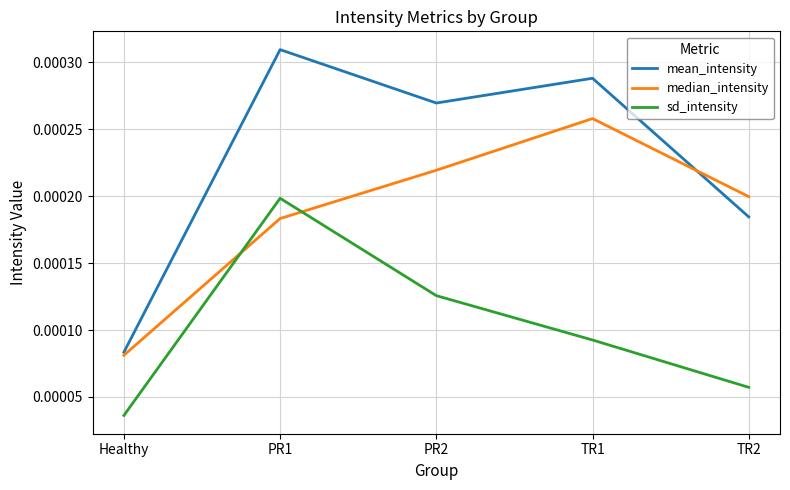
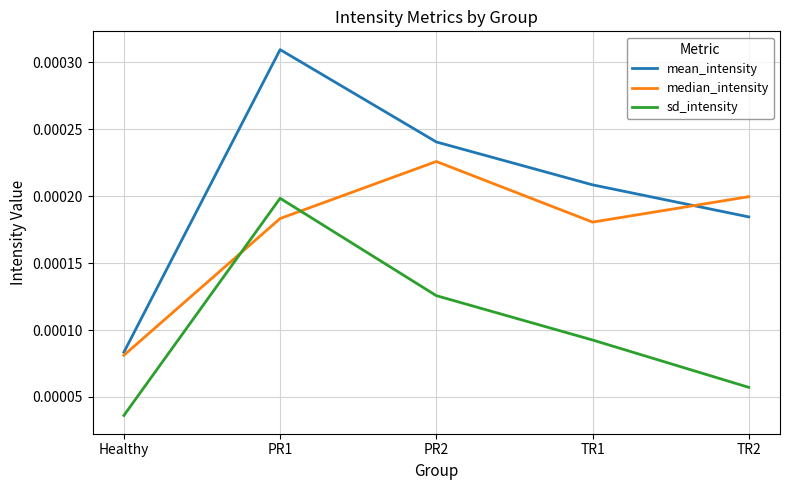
  {
    "mean_intensity": {
      "Healthy": 0.000083,
      "PR1": 0.000310,
-     "PR2": 0.000270,
-     "TR1": 0.000288,
+     "PR2": 0.000241,
+     "TR1": 0.000209,
      "TR2": 0.000185
    },
    "median_intensity": {
      "Healthy": 0.000081,
      "PR1": 0.000183,
-     "PR2": 0.000219,
-     "TR1": 0.000258,
+     "PR2": 0.000226,
+     "TR1": 0.000181,
      "TR2": 0.000200
    },
    "sd_intensity": {
      "Healthy": 0.000036,
      "PR1": 0.000199,
      "PR2": 0.000126,
      "TR1": 0.000093,
      "TR2": 0.000057
    }
  }
